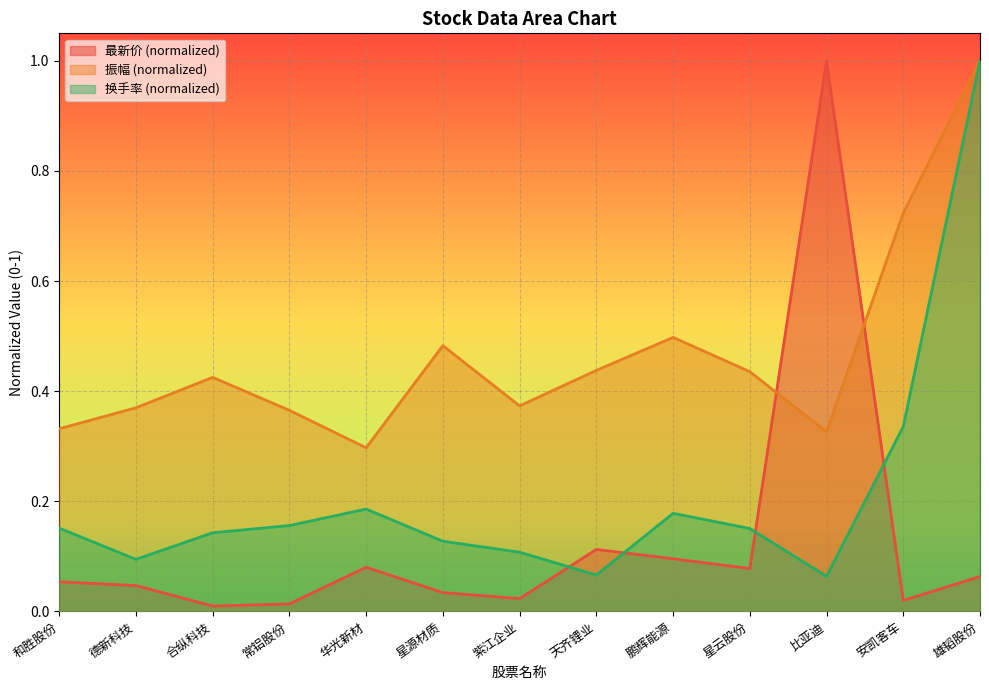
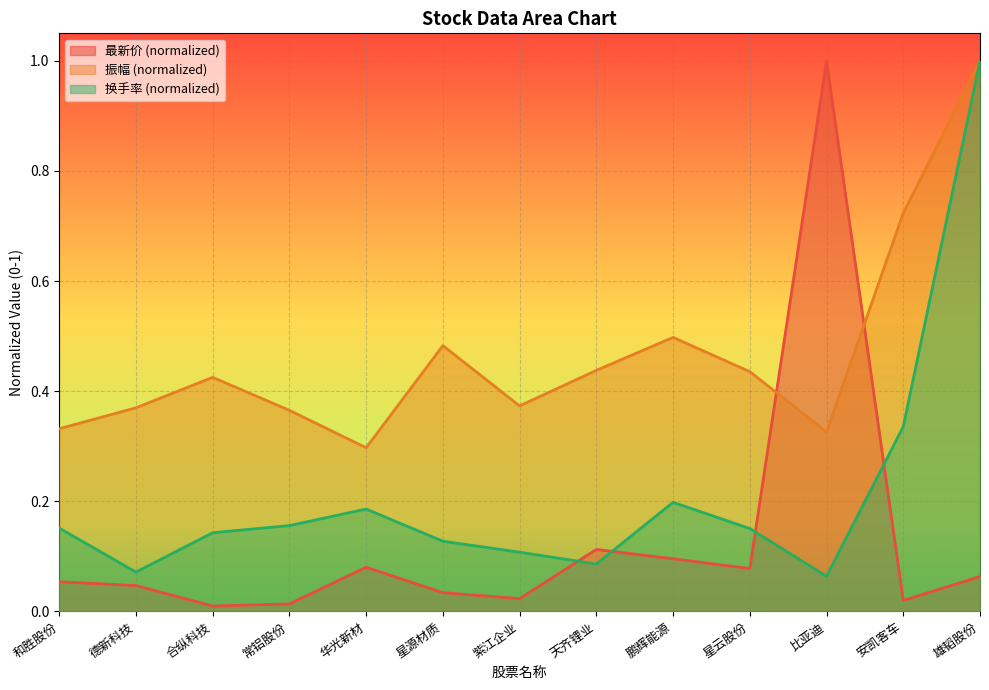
  {
    "换手率 (normalized)": {
      "和胜股份": 0.15,
-     "德新科技": 0.09,
+     "德新科技": 0.07,
      "合纵科技": 0.14,
      "常铝股份": 0.16,
      "华光新材": 0.19,
      "星源材质": 0.13,
      "紫江企业": 0.11,
-     "天齐锂业": 0.07,
-     "鹏辉能源": 0.18,
+     "天齐锂业": 0.09,
+     "鹏辉能源": 0.20,
      "星云股份": 0.15,
      "比亚迪": 0.06,
      "安凯客车": 0.34
    }
  }
